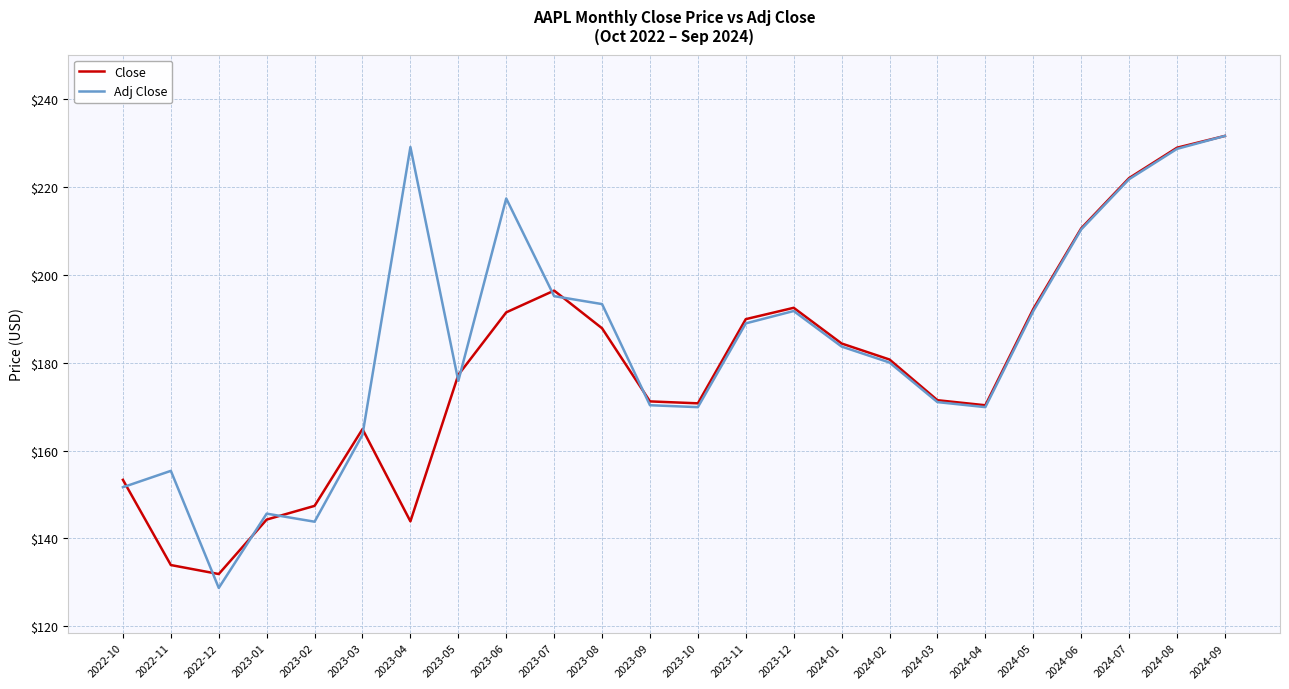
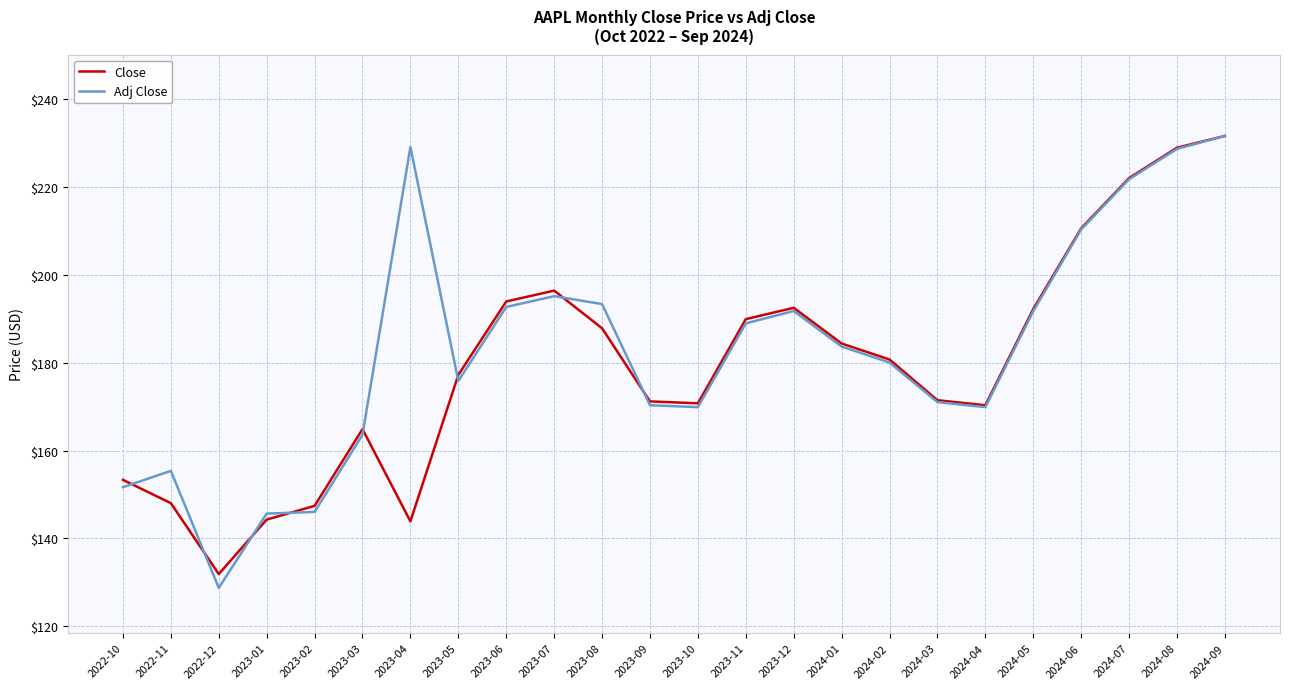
  {
    "Close": {
      "2022-10": "$153",
-     "2022-11": "$134",
+     "2022-11": "$148",
      "2022-12": "$132",
      "2023-01": "$144",
      "2023-02": "$147",
      "2023-03": "$165",
      "2023-04": "$144",
      "2023-05": "$177",
-     "2023-06": "$191",
+     "2023-06": "$194",
      "2023-07": "$196",
      "2023-08": "$188",
      "2023-09": "$171",
      "2023-10": "$171",
      "2023-11": "$190",
      "2023-12": "$193",
      "2024-01": "$184",
      "2024-02": "$181"
    },
    "Adj Close": {
      "2022-10": "$152",
      "2022-11": "$155",
      "2022-12": "$129",
      "2023-01": "$146",
-     "2023-02": "$144",
+     "2023-02": "$146",
      "2023-03": "$164",
      "2023-04": "$229",
      "2023-05": "$176",
-     "2023-06": "$217",
+     "2023-06": "$193",
      "2023-07": "$195",
      "2023-08": "$193",
      "2023-09": "$170",
      "2023-10": "$170",
      "2023-11": "$189",
      "2023-12": "$192",
      "2024-01": "$184",
      "2024-02": "$180"
    }
  }
